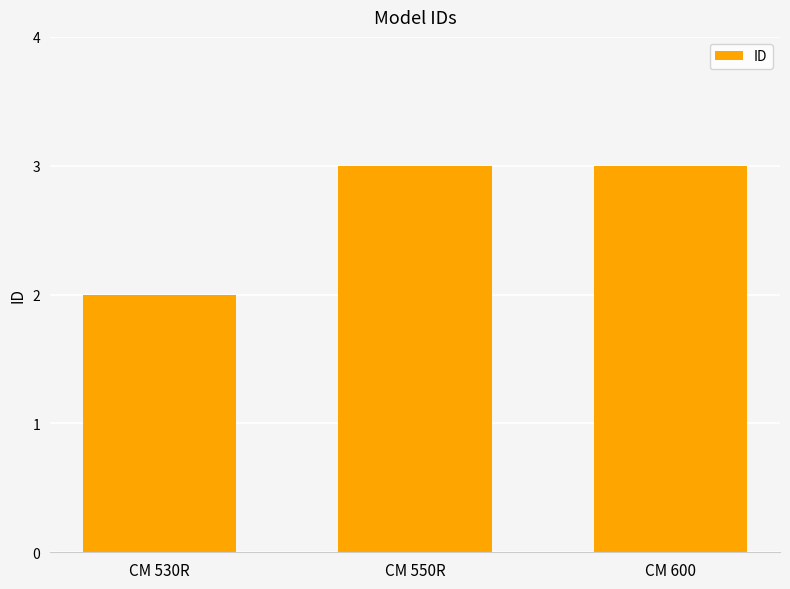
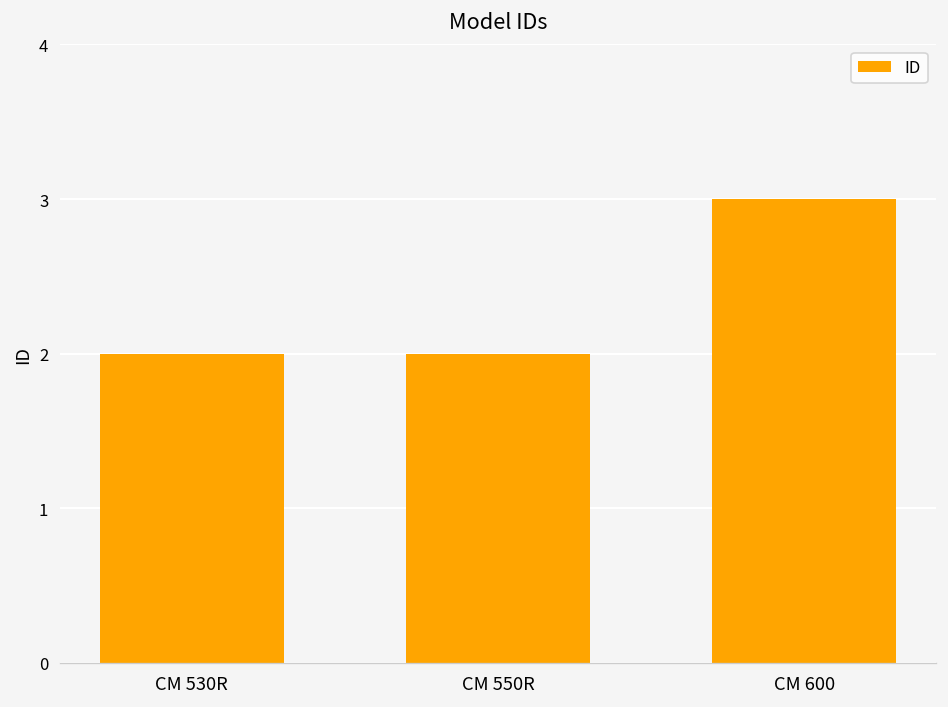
  {
    "CM 530R": 2,
-   "CM 550R": 3,
+   "CM 550R": 2,
    "CM 600": 3
  }
